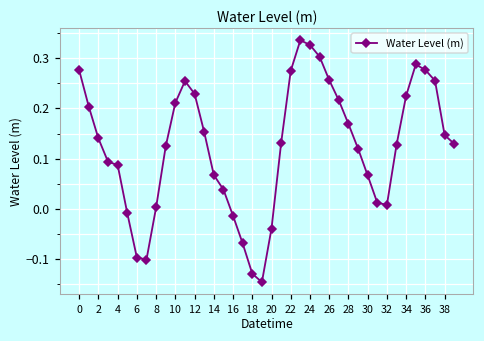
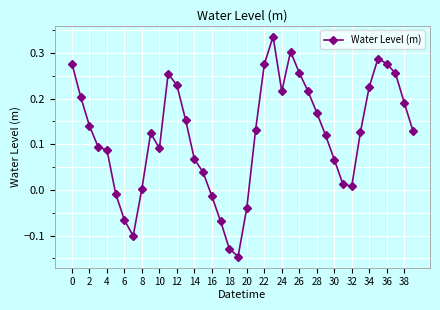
  {
    "0": 0.28,
    "2": 0.14,
    "4": 0.09,
-   "6": -0.10,
+   "6": -0.07,
    "8": 0.00,
-   "10": 0.21,
+   "10": 0.09,
    "12": 0.23,
    "14": 0.07,
    "16": -0.01,
    "18": -0.13,
    "20": -0.04,
    "22": 0.27,
-   "24": 0.33,
+   "24": 0.22,
    "26": 0.26,
    "28": 0.17,
    "30": 0.07,
    "32": 0.01,
    "34": 0.23,
    "36": 0.28,
-   "38": 0.15
+   "38": 0.19
  }
